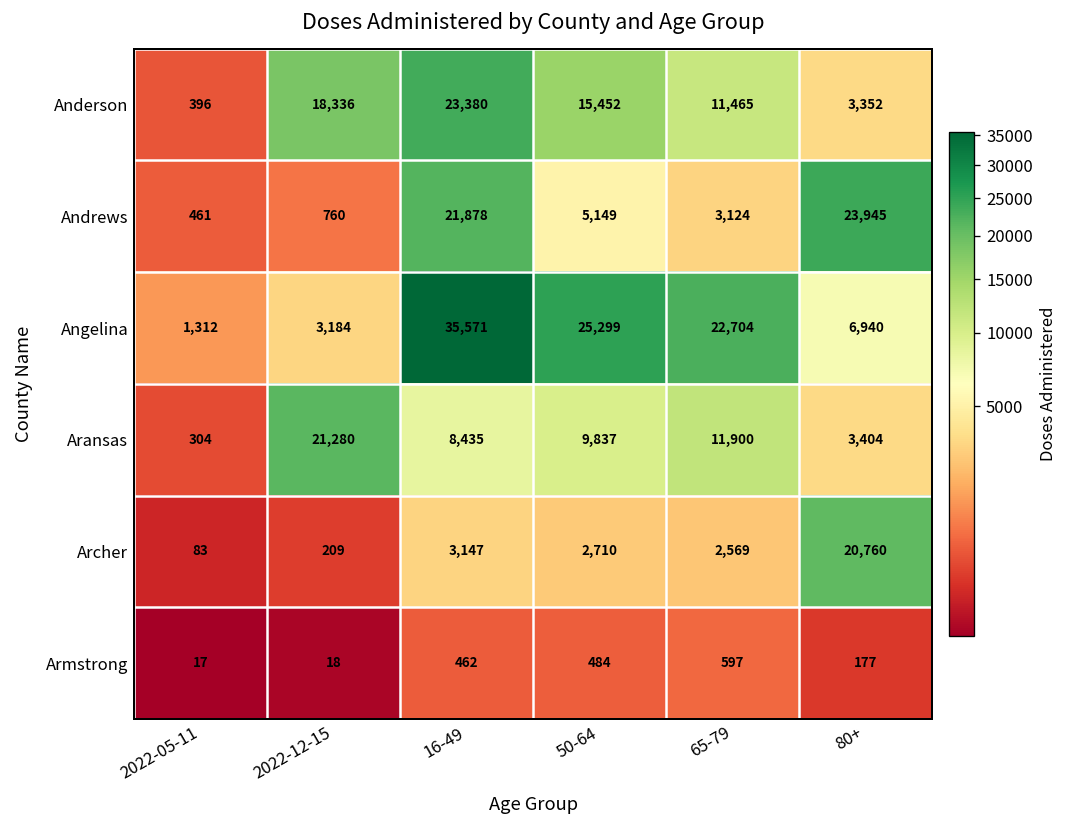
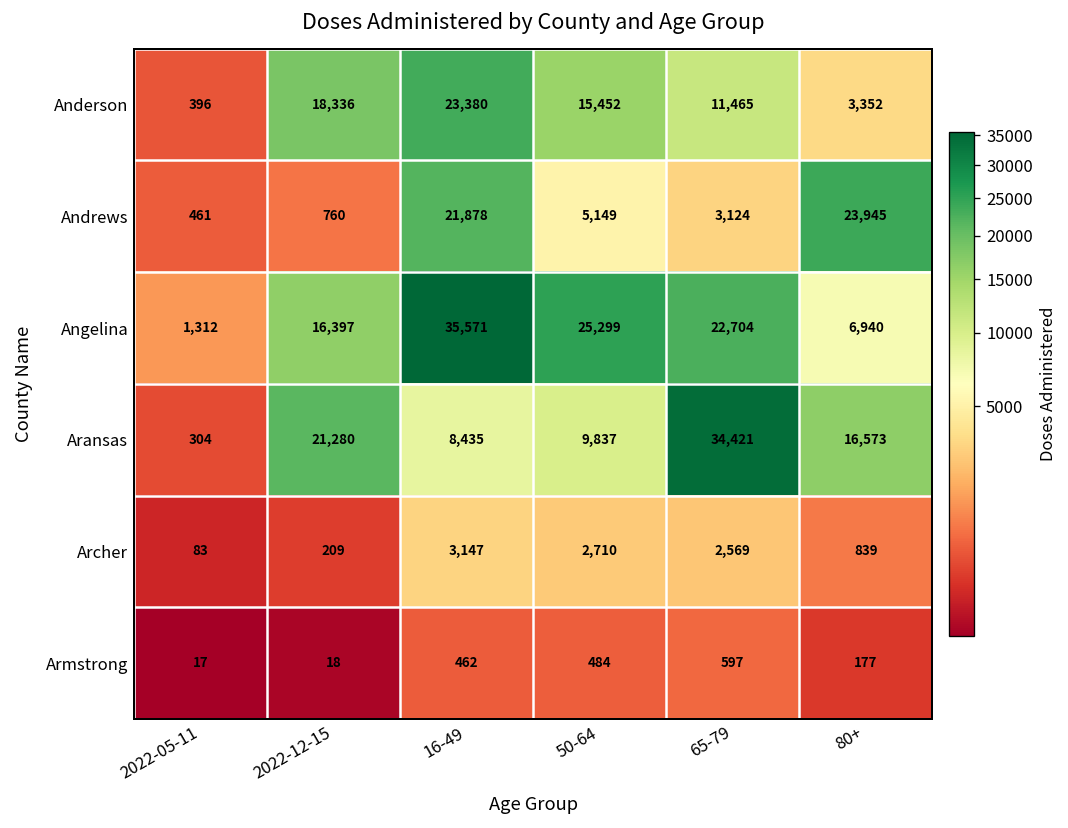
  {
    "Anderson": {
      "2022-05-11": "396",
      "2022-12-15": "18,336",
      "16-49": "23,380",
      "50-64": "15,452",
      "65-79": "11,465",
      "80+": "3,352"
    },
    "Andrews": {
      "2022-05-11": "461",
      "2022-12-15": "760",
      "16-49": "21,878",
      "50-64": "5,149",
      "65-79": "3,124",
      "80+": "23,945"
    },
    "Angelina": {
      "2022-05-11": "1,312",
-     "2022-12-15": "3,184",
+     "2022-12-15": "16,397",
      "16-49": "35,571",
      "50-64": "25,299",
      "65-79": "22,704",
      "80+": "6,940"
    },
    "Aransas": {
      "2022-05-11": "304",
      "2022-12-15": "21,280",
      "16-49": "8,435",
      "50-64": "9,837",
-     "65-79": "11,900",
-     "80+": "3,404"
+     "65-79": "34,421",
+     "80+": "16,573"
    },
    "Archer": {
      "2022-05-11": "83",
      "2022-12-15": "209",
      "16-49": "3,147",
      "50-64": "2,710",
      "65-79": "2,569",
-     "80+": "20,760"
+     "80+": "839"
    },
    "Armstrong": {
      "2022-05-11": "17",
      "2022-12-15": "18",
      "16-49": "462",
      "50-64": "484",
      "65-79": "597",
      "80+": "177"
    }
  }
